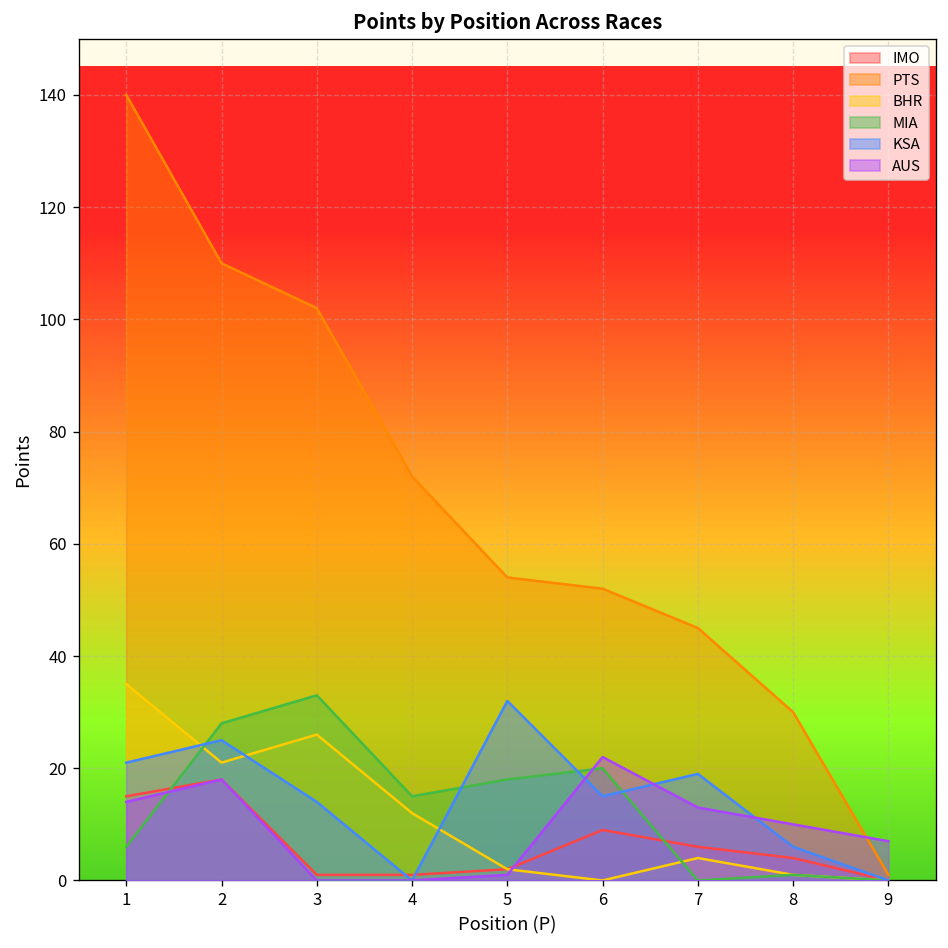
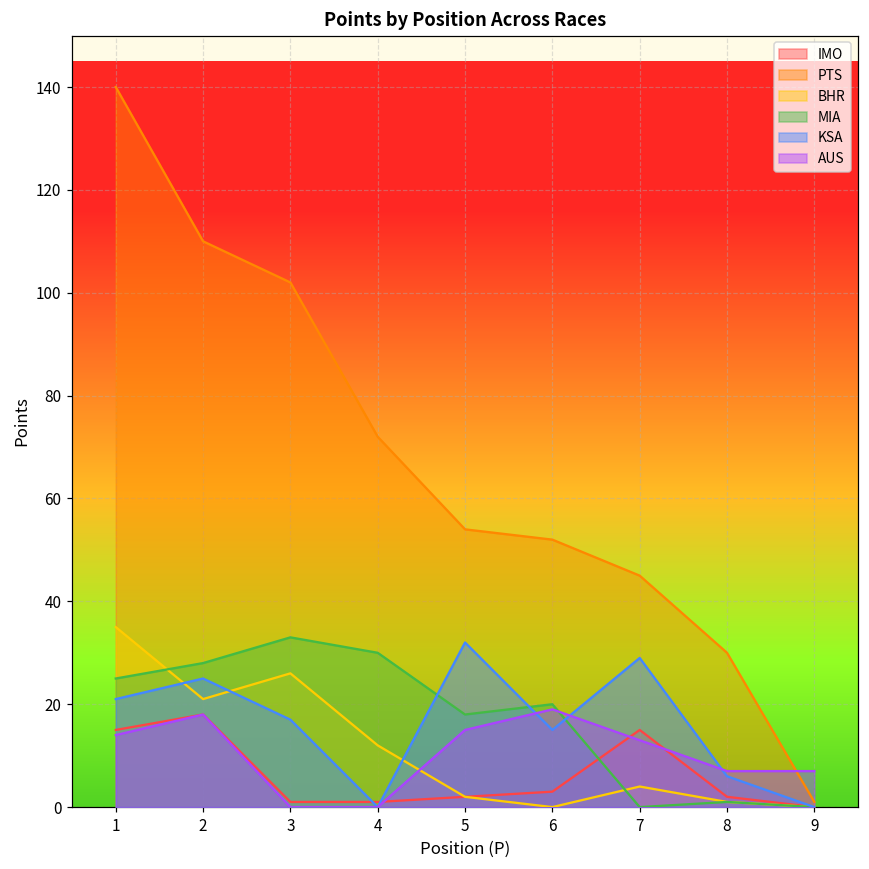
  {
    "IMO": {
      "1": 15,
      "3": 1,
      "4": 1,
-     "6": 9,
-     "7": 6,
-     "8": 4
+     "6": 3,
+     "7": 15,
+     "8": 2
    },
    "MIA": {
-     "1": 6,
+     "1": 25,
      "2": 28,
      "3": 33,
-     "4": 15,
+     "4": 30,
      "5": 18,
      "6": 20,
      "7": 0
    },
    "KSA": {
      "1": 21,
      "2": 25,
-     "3": 14,
+     "3": 17,
      "5": 32,
      "6": 15,
-     "7": 19,
+     "7": 29,
      "8": 6
    },
    "AUS": {
      "1": 14,
      "3": 0,
-     "5": 1,
-     "6": 22,
+     "5": 15,
+     "6": 19,
      "7": 13,
-     "8": 10,
+     "8": 7,
      "9": 7
    }
  }
